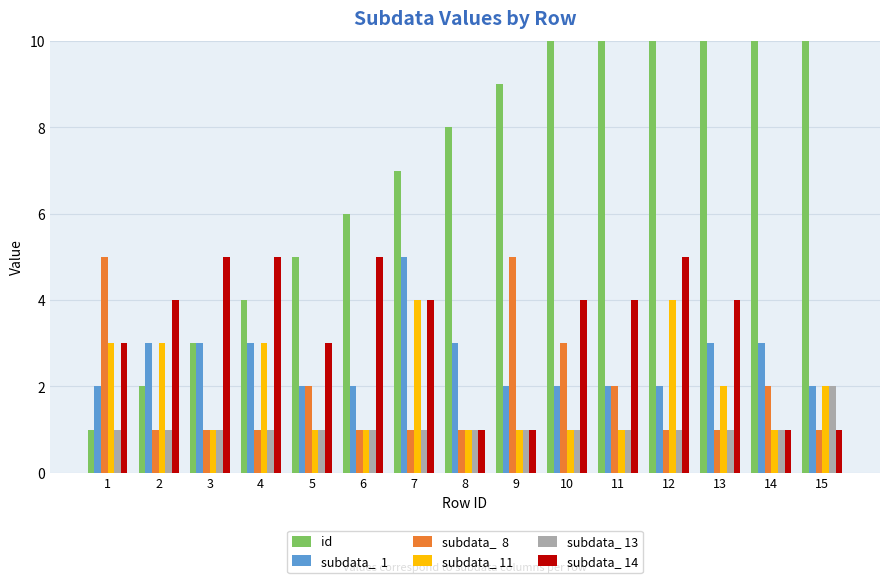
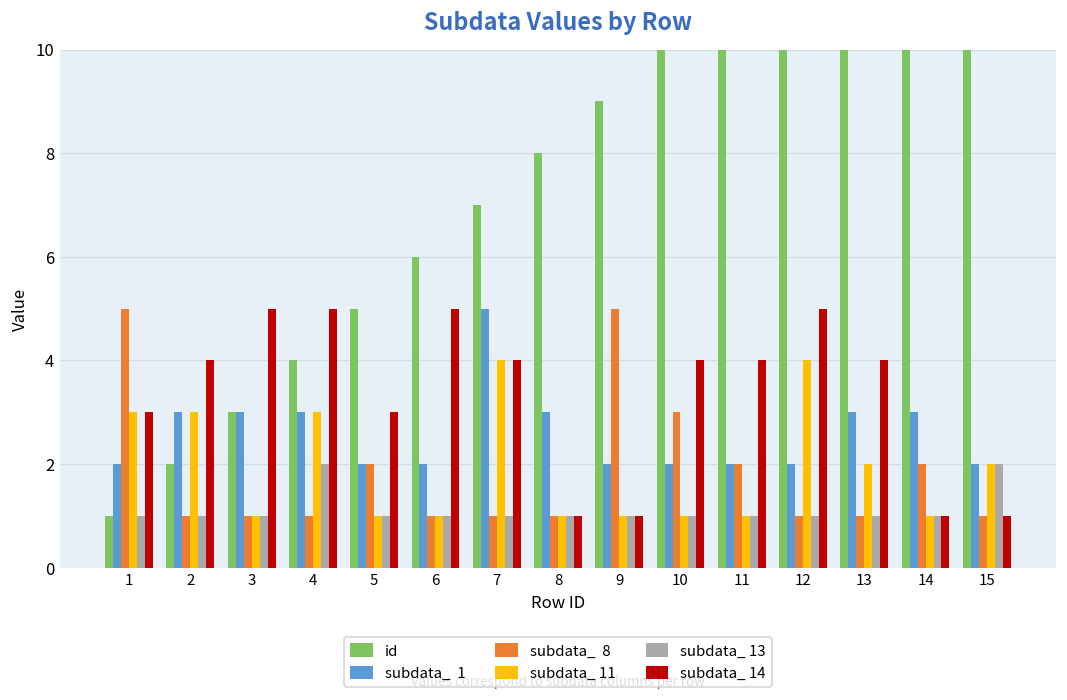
  {
    "id": {
      "1": 1,
      "2": 2,
      "3": 3,
      "4": 4,
      "5": 5,
      "6": 6,
      "7": 7,
      "8": 8,
      "9": 9,
      "10": 10
    },
    "subdata_ 1": {
      "1": 2,
      "2": 3,
      "3": 3,
      "4": 3,
      "5": 2,
      "6": 2,
      "7": 5,
      "8": 3,
      "9": 2,
      "10": 2,
      "11": 2,
      "12": 2,
      "13": 3,
      "14": 3,
      "15": 2
    },
    "subdata_ 8": {
      "1": 5,
      "2": 1,
      "3": 1,
      "4": 1,
      "5": 2,
      "6": 1,
      "7": 1,
      "8": 1,
      "9": 5,
      "10": 3,
      "11": 2,
      "12": 1,
      "13": 1,
      "14": 2,
      "15": 1
    },
    "subdata_ 11": {
      "1": 3,
      "2": 3,
      "3": 1,
      "4": 3,
      "5": 1,
      "6": 1,
      "7": 4,
      "8": 1,
      "9": 1,
      "10": 1,
      "11": 1,
      "12": 4,
      "13": 2,
      "14": 1,
      "15": 2
    },
    "subdata_ 13": {
      "1": 1,
      "2": 1,
      "3": 1,
-     "4": 1,
+     "4": 2,
      "5": 1,
      "6": 1,
      "7": 1,
      "8": 1,
      "9": 1,
      "10": 1,
      "11": 1,
      "12": 1,
      "13": 1,
      "14": 1,
      "15": 2
    },
    "subdata_ 14": {
      "1": 3,
      "2": 4,
      "3": 5,
      "4": 5,
      "5": 3,
      "6": 5,
      "7": 4,
      "8": 1,
      "9": 1,
      "10": 4,
      "11": 4,
      "12": 5,
      "13": 4,
      "14": 1,
      "15": 1
    }
  }
